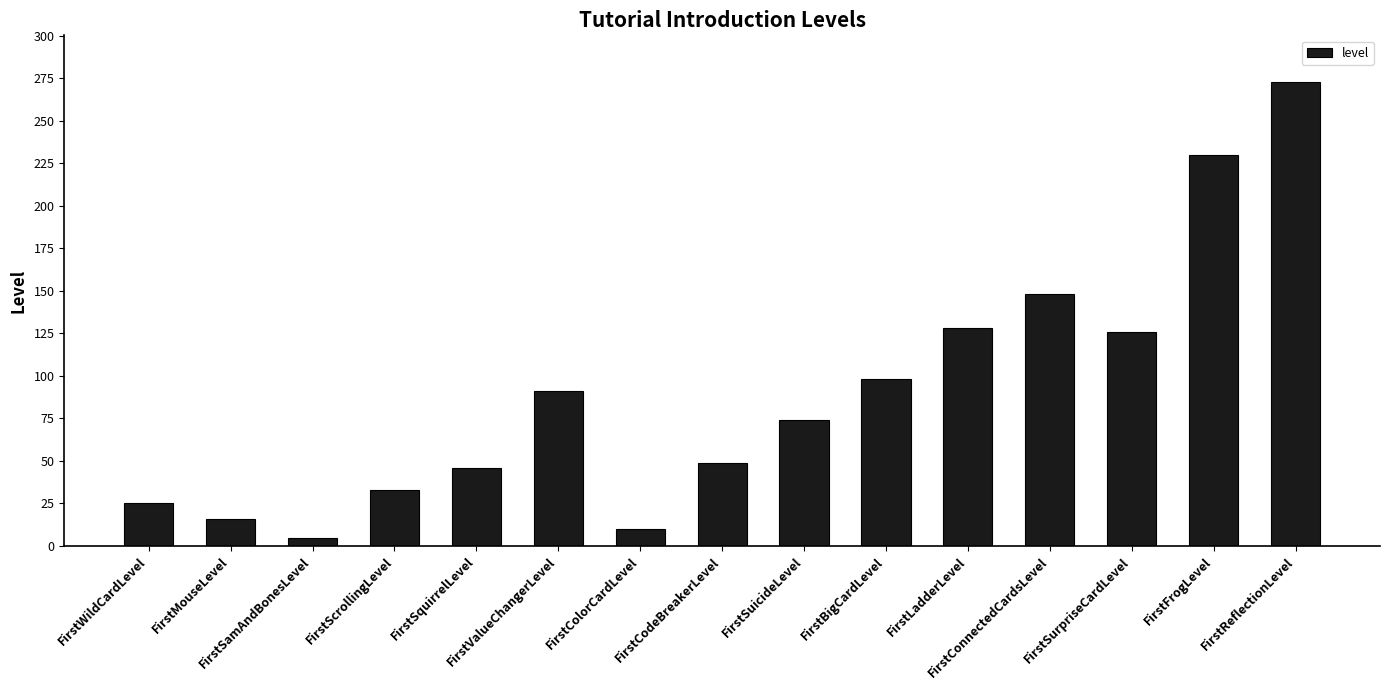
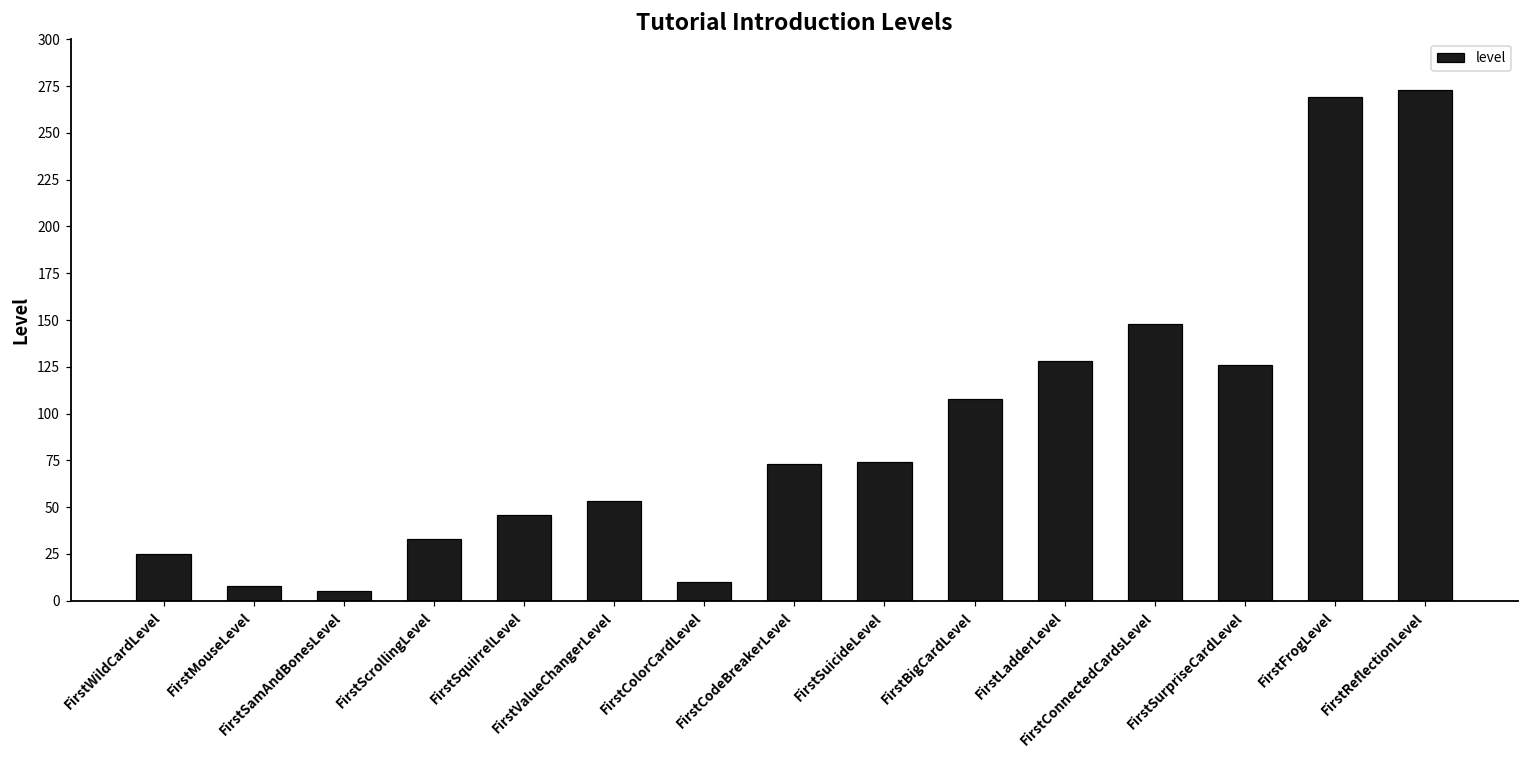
  {
    "FirstWildCardLevel": 25,
-   "FirstMouseLevel": 16,
+   "FirstMouseLevel": 8,
    "FirstSamAndBonesLevel": 5,
    "FirstScrollingLevel": 33,
    "FirstSquirrelLevel": 46,
-   "FirstValueChangerLevel": 91,
+   "FirstValueChangerLevel": 53,
    "FirstColorCardLevel": 10,
-   "FirstCodeBreakerLevel": 49,
+   "FirstCodeBreakerLevel": 73,
    "FirstSuicideLevel": 74,
-   "FirstBigCardLevel": 98,
+   "FirstBigCardLevel": 108,
    "FirstLadderLevel": 128,
    "FirstConnectedCardsLevel": 148,
    "FirstSurpriseCardLevel": 126,
-   "FirstFrogLevel": 230,
+   "FirstFrogLevel": 269,
    "FirstReflectionLevel": 273
  }
